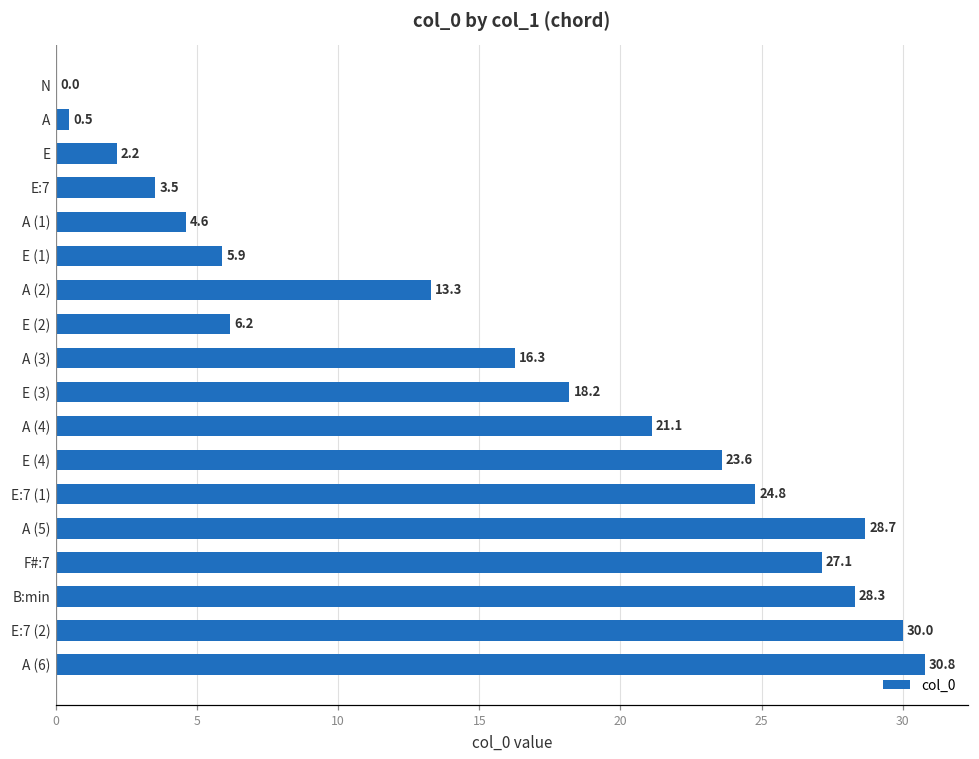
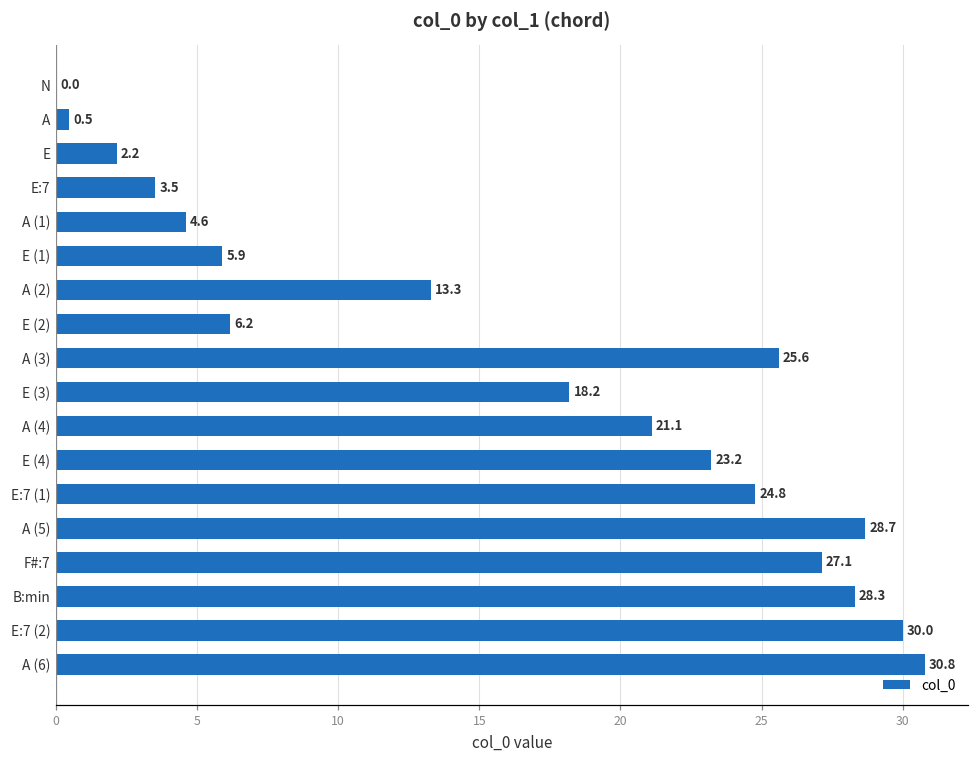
  {
    "N": 0.0,
    "A": 0.5,
    "E": 2.2,
    "E:7": 3.5,
    "A (1)": 4.6,
    "E (1)": 5.9,
    "A (2)": 13.3,
    "E (2)": 6.2,
-   "A (3)": 16.3,
+   "A (3)": 25.6,
    "E (3)": 18.2,
    "A (4)": 21.1,
-   "E (4)": 23.6,
+   "E (4)": 23.2,
    "E:7 (1)": 24.8,
    "A (5)": 28.7,
    "F#:7": 27.1,
    "B:min": 28.3,
    "E:7 (2)": 30.0,
    "A (6)": 30.8
  }
